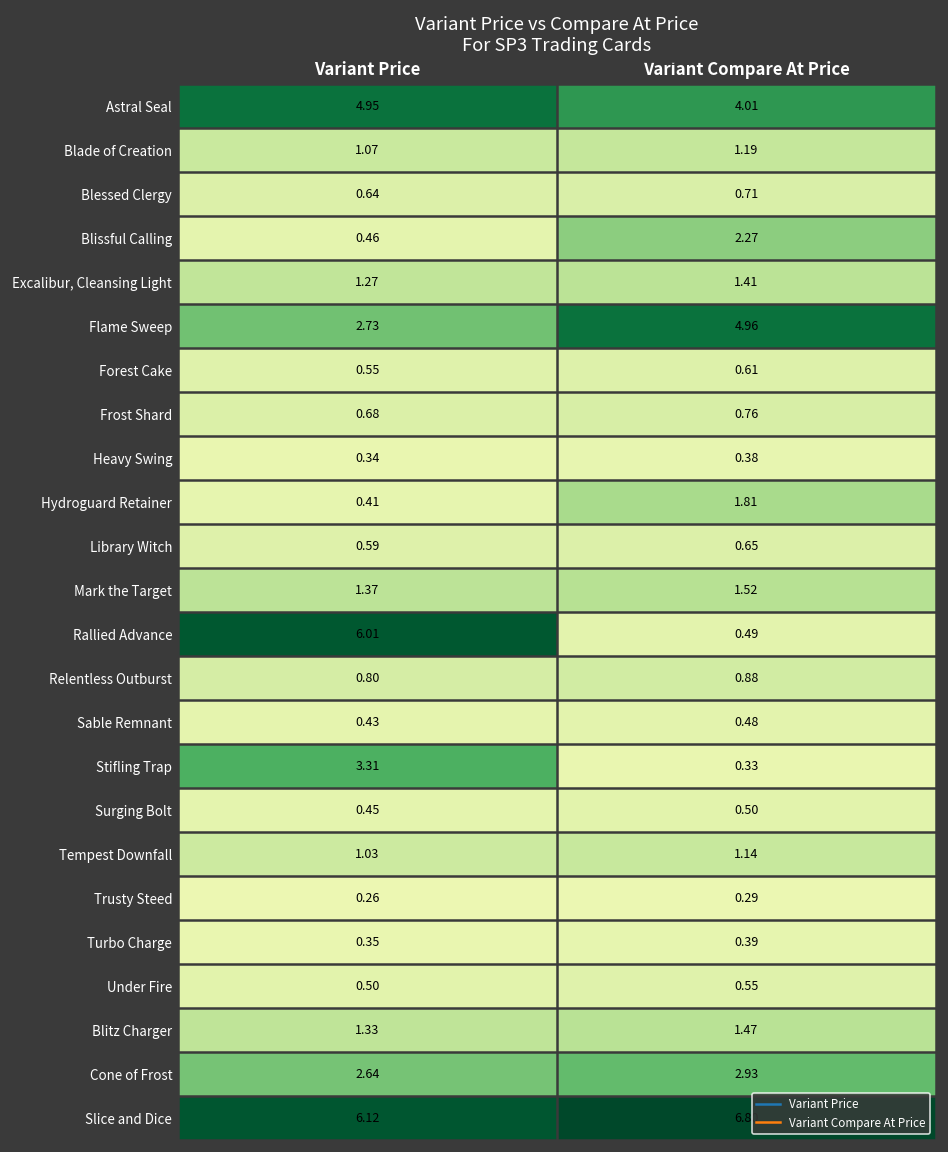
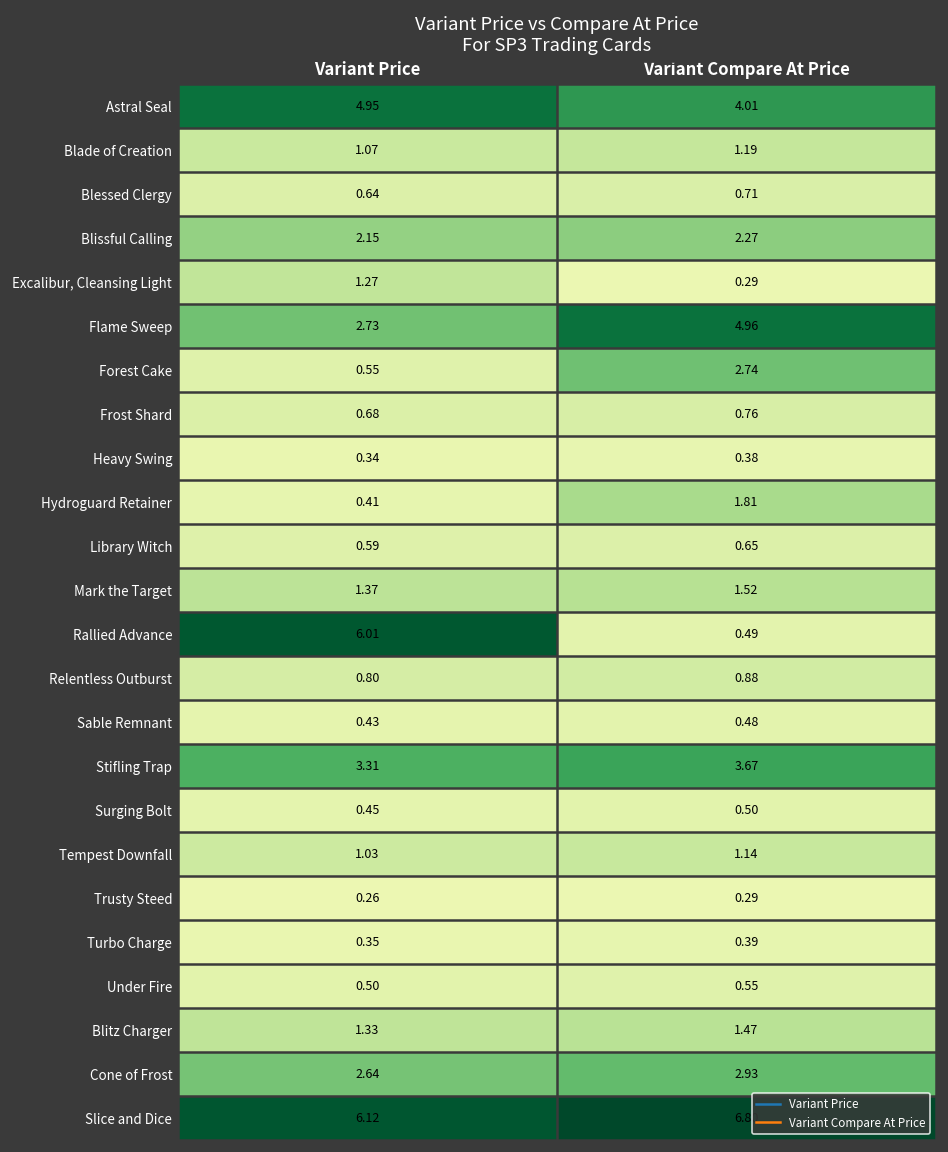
  {
    "Astral Seal": {
      "Variant Price": 4.95,
      "Variant Compare At Price": 4.01
    },
    "Blade of Creation": {
      "Variant Price": 1.07,
      "Variant Compare At Price": 1.19
    },
    "Blessed Clergy": {
      "Variant Price": 0.64,
      "Variant Compare At Price": 0.71
    },
    "Blissful Calling": {
-     "Variant Price": 0.46,
+     "Variant Price": 2.15,
      "Variant Compare At Price": 2.27
    },
    "Excalibur, Cleansing Light": {
      "Variant Price": 1.27,
-     "Variant Compare At Price": 1.41
+     "Variant Compare At Price": 0.29
    },
    "Flame Sweep": {
      "Variant Price": 2.73,
      "Variant Compare At Price": 4.96
    },
    "Forest Cake": {
      "Variant Price": 0.55,
-     "Variant Compare At Price": 0.61
+     "Variant Compare At Price": 2.74
    },
    "Frost Shard": {
      "Variant Price": 0.68,
      "Variant Compare At Price": 0.76
    },
    "Heavy Swing": {
      "Variant Price": 0.34,
      "Variant Compare At Price": 0.38
    },
    "Hydroguard Retainer": {
      "Variant Price": 0.41,
      "Variant Compare At Price": 1.81
    },
    "Library Witch": {
      "Variant Price": 0.59,
      "Variant Compare At Price": 0.65
    },
    "Mark the Target": {
      "Variant Price": 1.37,
      "Variant Compare At Price": 1.52
    },
    "Rallied Advance": {
      "Variant Price": 6.01,
      "Variant Compare At Price": 0.49
    },
    "Relentless Outburst": {
      "Variant Price": 0.80,
      "Variant Compare At Price": 0.88
    },
    "Sable Remnant": {
      "Variant Price": 0.43,
      "Variant Compare At Price": 0.48
    },
    "Stifling Trap": {
      "Variant Price": 3.31,
-     "Variant Compare At Price": 0.33
+     "Variant Compare At Price": 3.67
    },
    "Surging Bolt": {
      "Variant Price": 0.45,
      "Variant Compare At Price": 0.50
    },
    "Tempest Downfall": {
      "Variant Price": 1.03,
      "Variant Compare At Price": 1.14
    },
    "Trusty Steed": {
      "Variant Price": 0.26,
      "Variant Compare At Price": 0.29
    },
    "Turbo Charge": {
      "Variant Price": 0.35,
      "Variant Compare At Price": 0.39
    },
    "Under Fire": {
      "Variant Price": 0.50,
      "Variant Compare At Price": 0.55
    },
    "Blitz Charger": {
      "Variant Price": 1.33,
      "Variant Compare At Price": 1.47
    },
    "Cone of Frost": {
      "Variant Price": 2.64,
      "Variant Compare At Price": 2.93
    },
    "Slice and Dice": {
      "Variant Price": 6.12
    }
  }
